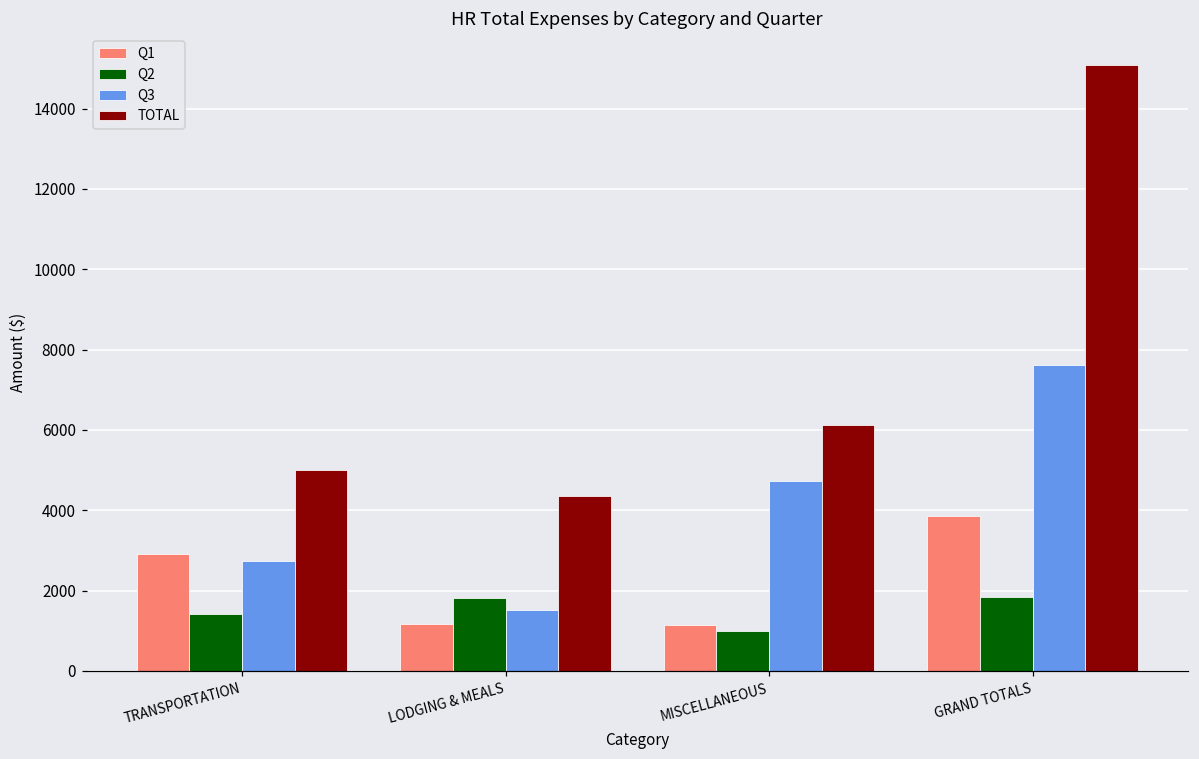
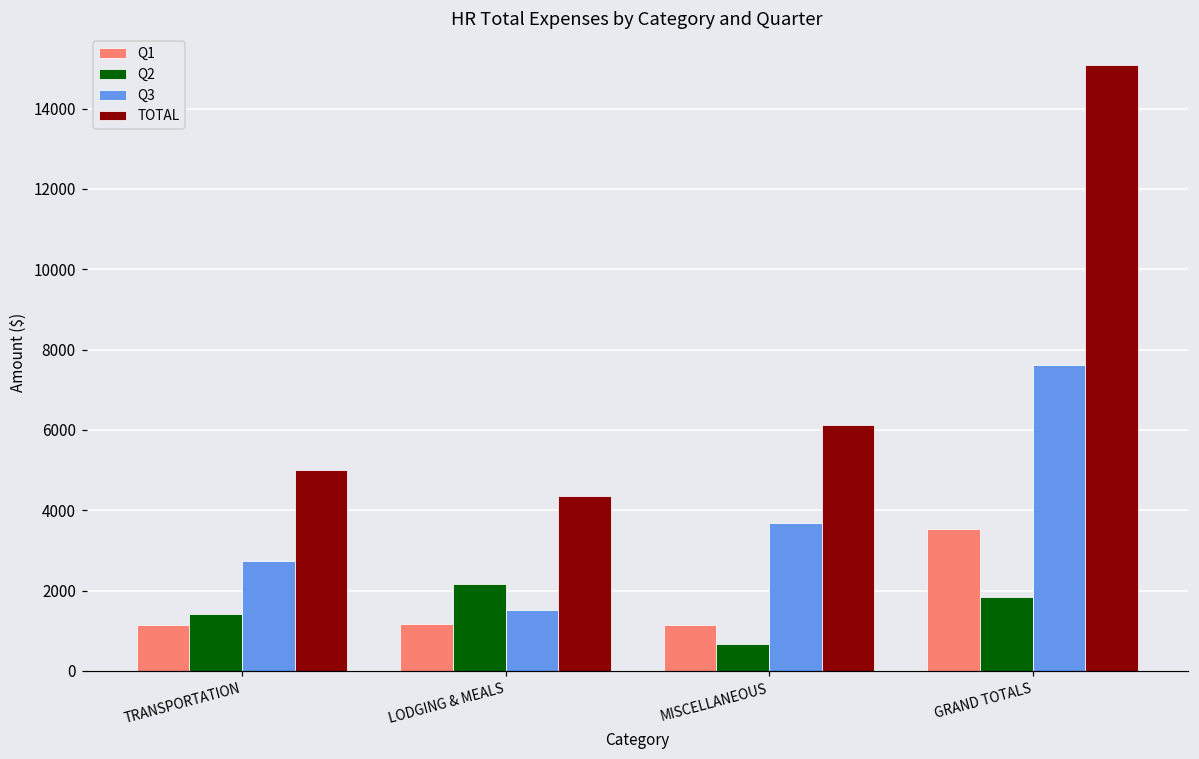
  {
    "Q1": {
-     "TRANSPORTATION": 2900,
+     "TRANSPORTATION": 1200,
      "LODGING & MEALS": 1200,
      "MISCELLANEOUS": 1200,
-     "GRAND TOTALS": 3900
+     "GRAND TOTALS": 3500
    },
    "Q2": {
      "TRANSPORTATION": 1400,
-     "LODGING & MEALS": 1800,
-     "MISCELLANEOUS": 1000,
+     "LODGING & MEALS": 2200,
+     "MISCELLANEOUS": 700,
      "GRAND TOTALS": 1800
    },
    "Q3": {
      "TRANSPORTATION": 2700,
      "LODGING & MEALS": 1500,
-     "MISCELLANEOUS": 4700,
+     "MISCELLANEOUS": 3700,
      "GRAND TOTALS": 7600
    },
    "TOTAL": {
      "TRANSPORTATION": 5000,
      "LODGING & MEALS": 4400,
      "MISCELLANEOUS": 6100,
      "GRAND TOTALS": 15100
    }
  }
